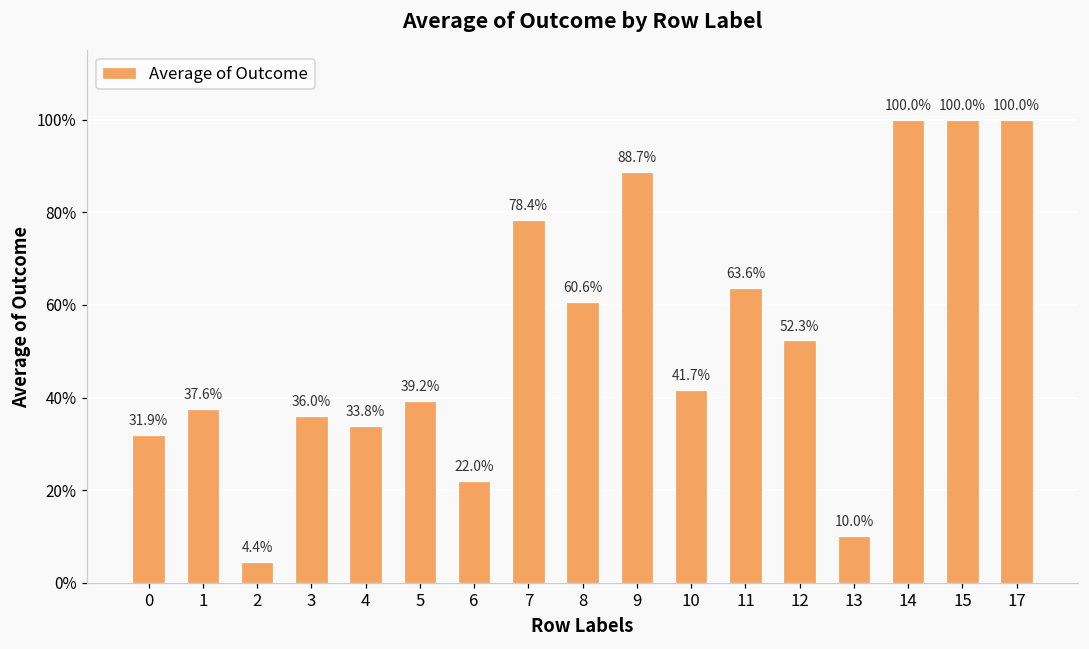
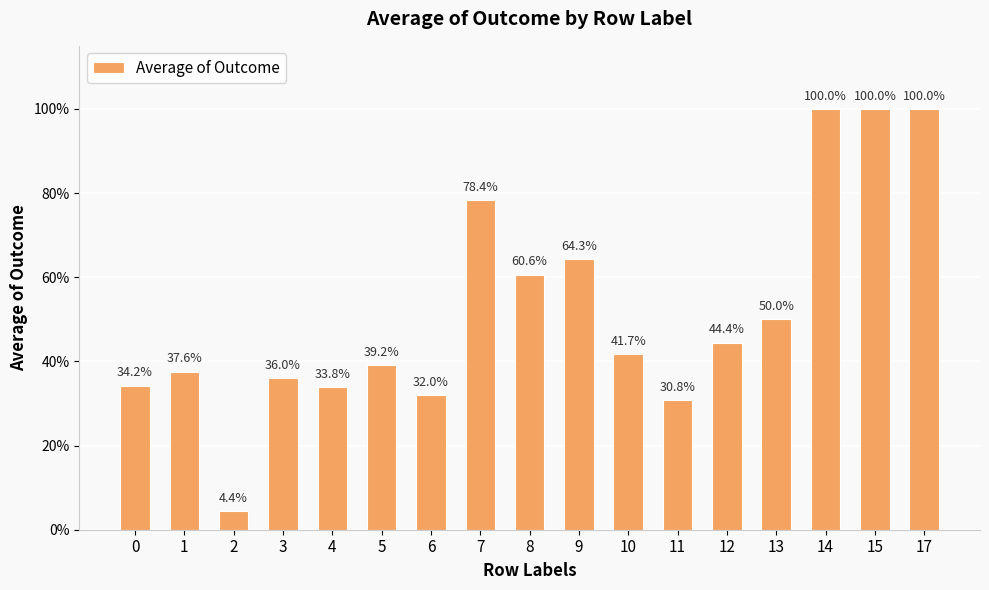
  {
-   "0": "31.9%",
+   "0": "34.2%",
    "1": "37.6%",
    "2": "4.4%",
    "3": "36.0%",
    "4": "33.8%",
    "5": "39.2%",
-   "6": "22.0%",
+   "6": "32.0%",
    "7": "78.4%",
    "8": "60.6%",
-   "9": "88.7%",
+   "9": "64.3%",
    "10": "41.7%",
-   "11": "63.6%",
-   "12": "52.3%",
-   "13": "10.0%",
+   "11": "30.8%",
+   "12": "44.4%",
+   "13": "50.0%",
    "14": "100.0%",
    "15": "100.0%",
    "17": "100.0%"
  }
